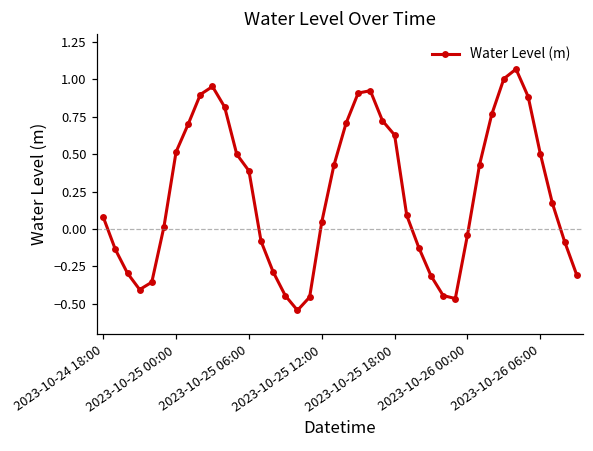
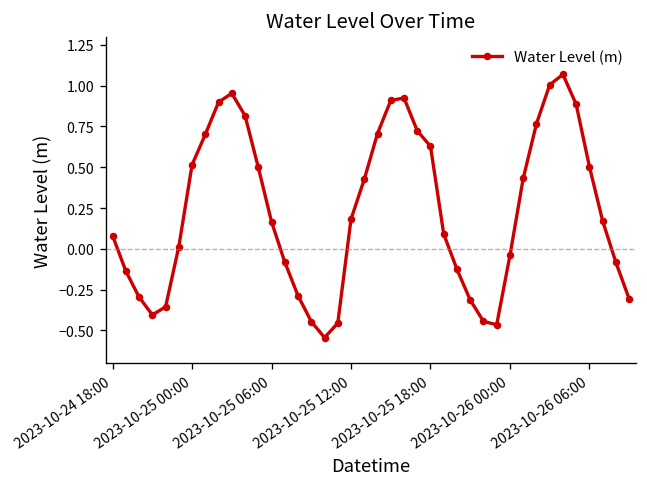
  {
    "2023-10-24 18:00": 0.08,
    "2023-10-25 00:00": 0.52,
-   "2023-10-25 06:00": 0.39,
-   "2023-10-25 12:00": 0.05,
+   "2023-10-25 06:00": 0.17,
+   "2023-10-25 12:00": 0.18,
    "2023-10-25 18:00": 0.63,
    "2023-10-26 00:00": -0.04,
    "2023-10-26 06:00": 0.50
  }
